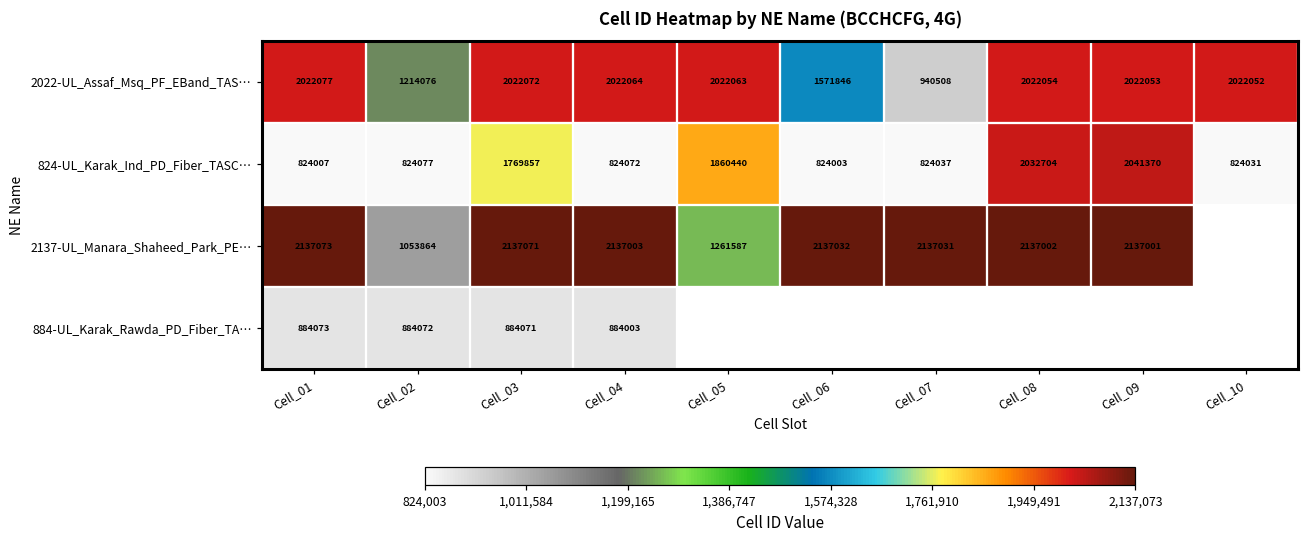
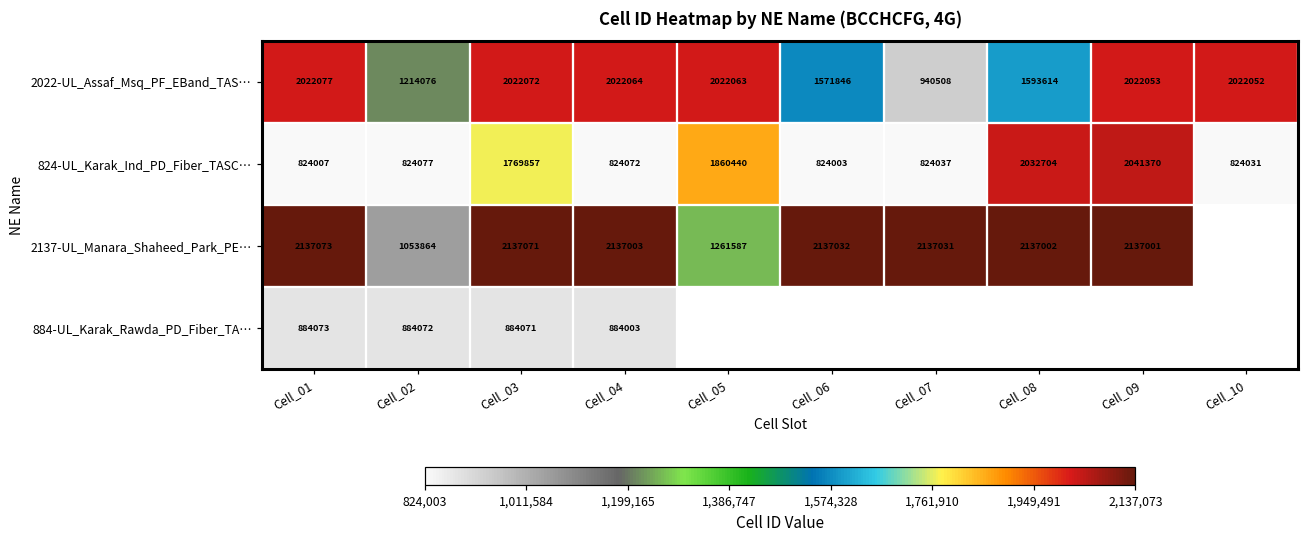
  {
    "2022-UL_Assaf_Msq_PF_EBand_TAS…": {
      "Cell_01": 2022077,
      "Cell_02": 1214076,
      "Cell_03": 2022072,
      "Cell_04": 2022064,
      "Cell_05": 2022063,
      "Cell_06": 1571846,
      "Cell_07": 940508,
-     "Cell_08": 2022054,
+     "Cell_08": 1593614,
      "Cell_09": 2022053,
      "Cell_10": 2022052
    },
    "824-UL_Karak_Ind_PD_Fiber_TASC…": {
      "Cell_01": 824007,
      "Cell_02": 824077,
      "Cell_03": 1769857,
      "Cell_04": 824072,
      "Cell_05": 1860440,
      "Cell_06": 824003,
      "Cell_07": 824037,
      "Cell_08": 2032704,
      "Cell_09": 2041370,
      "Cell_10": 824031
    },
    "2137-UL_Manara_Shaheed_Park_PE…": {
      "Cell_01": 2137073,
      "Cell_02": 1053864,
      "Cell_03": 2137071,
      "Cell_04": 2137003,
      "Cell_05": 1261587,
      "Cell_06": 2137032,
      "Cell_07": 2137031,
      "Cell_08": 2137002,
      "Cell_09": 2137001
    },
    "884-UL_Karak_Rawda_PD_Fiber_TA…": {
      "Cell_01": 884073,
      "Cell_02": 884072,
      "Cell_03": 884071,
      "Cell_04": 884003
    }
  }
